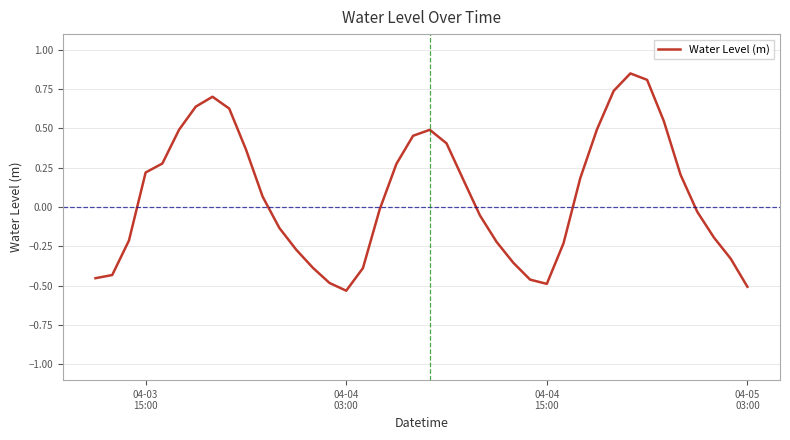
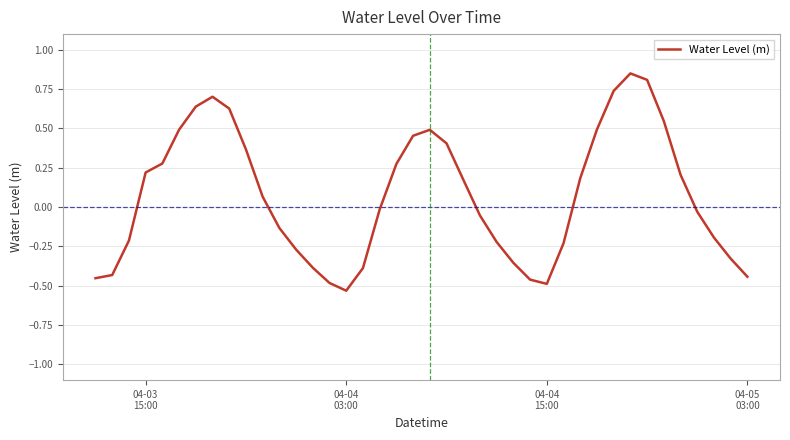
  {
    "04-03 15:00": 0.22,
    "04-04 03:00": -0.53,
    "04-04 15:00": -0.49,
-   "04-05 03:00": -0.51
+   "04-05 03:00": -0.44
  }
